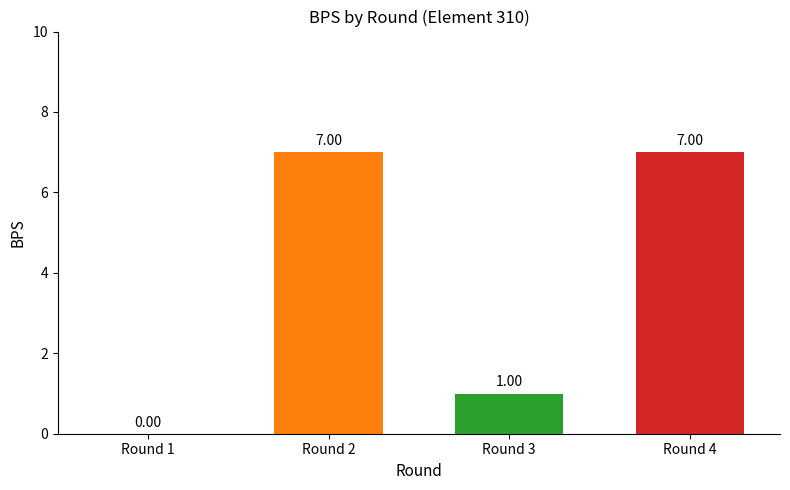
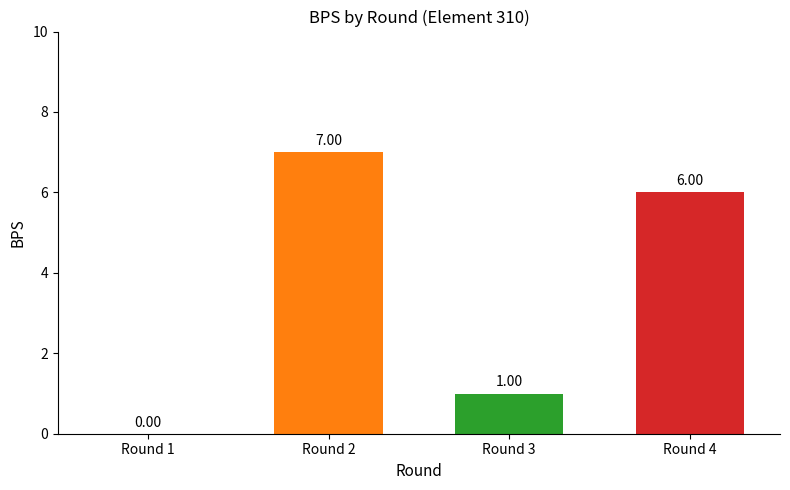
  {
    "Round 1": 0.00,
    "Round 2": 7.00,
    "Round 3": 1.00,
-   "Round 4": 7.00
+   "Round 4": 6.00
  }
